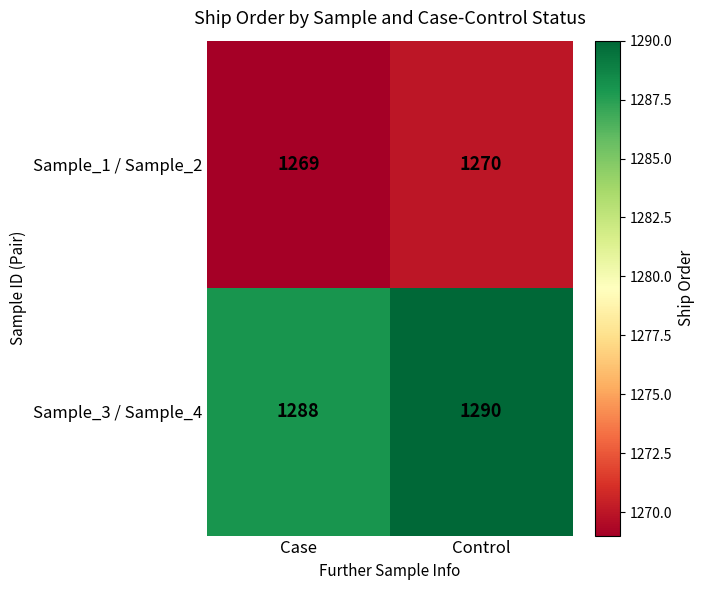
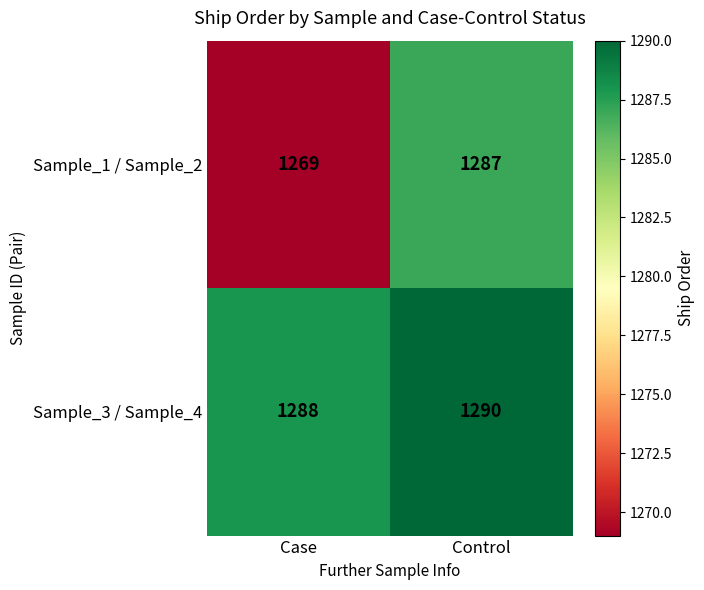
  {
    "Sample_1 / Sample_2": {
      "Case": 1269,
-     "Control": 1270
+     "Control": 1287
    },
    "Sample_3 / Sample_4": {
      "Case": 1288,
      "Control": 1290
    }
  }
